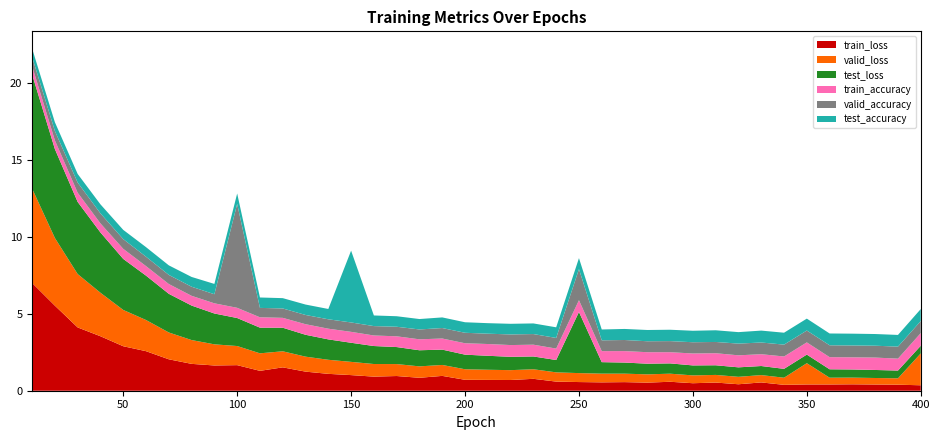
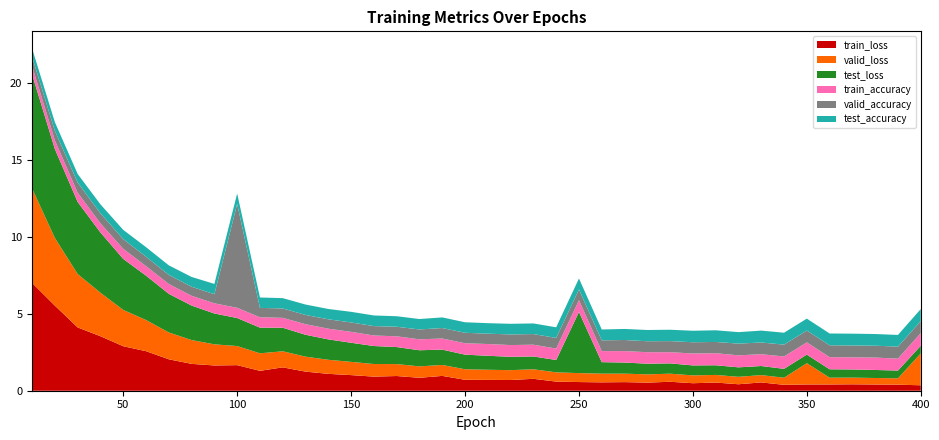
  {
    "valid_accuracy": {
-     "250": 2.0
+     "250": 0.7
    },
    "test_accuracy": {
      "50": 0.6,
      "100": 0.7,
-     "150": 4.7,
+     "150": 0.7,
      "200": 0.7,
      "250": 0.7,
      "300": 0.7,
      "350": 0.8,
      "400": 0.8
    }
  }
